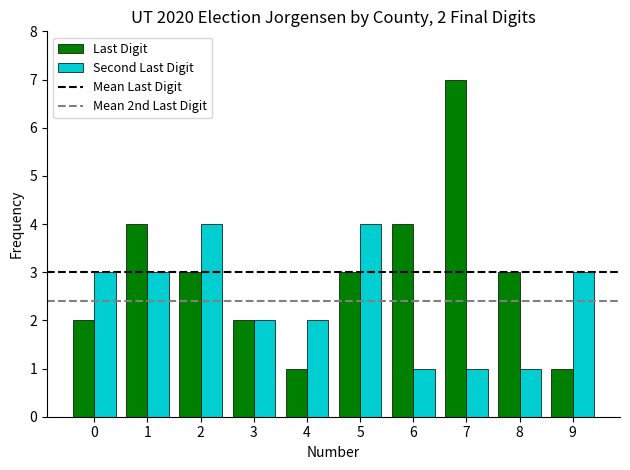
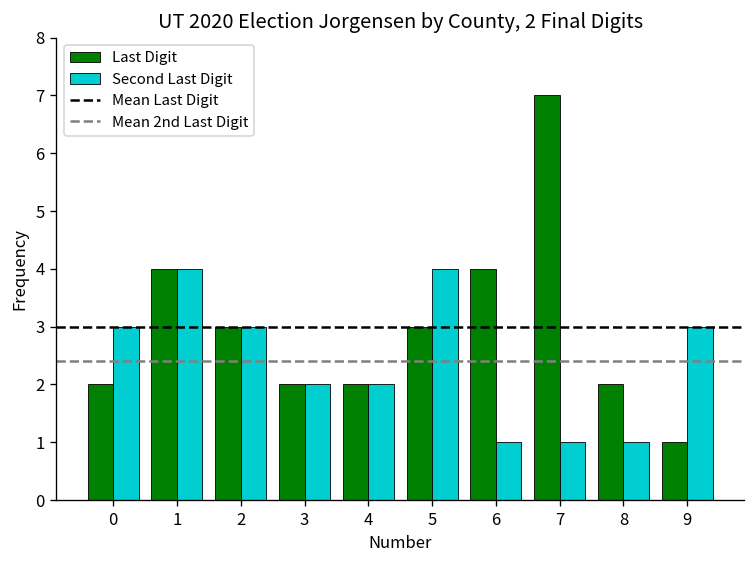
  {
    "Last Digit": {
      "0": 2,
      "1": 4,
      "2": 3,
      "3": 2,
-     "4": 1,
+     "4": 2,
      "5": 3,
      "6": 4,
      "7": 7,
-     "8": 3,
+     "8": 2,
      "9": 1
    },
    "Second Last Digit": {
      "0": 3,
-     "1": 3,
-     "2": 4,
+     "1": 4,
+     "2": 3,
      "3": 2,
      "4": 2,
      "5": 4,
      "6": 1,
      "7": 1,
      "8": 1,
      "9": 3
    }
  }
